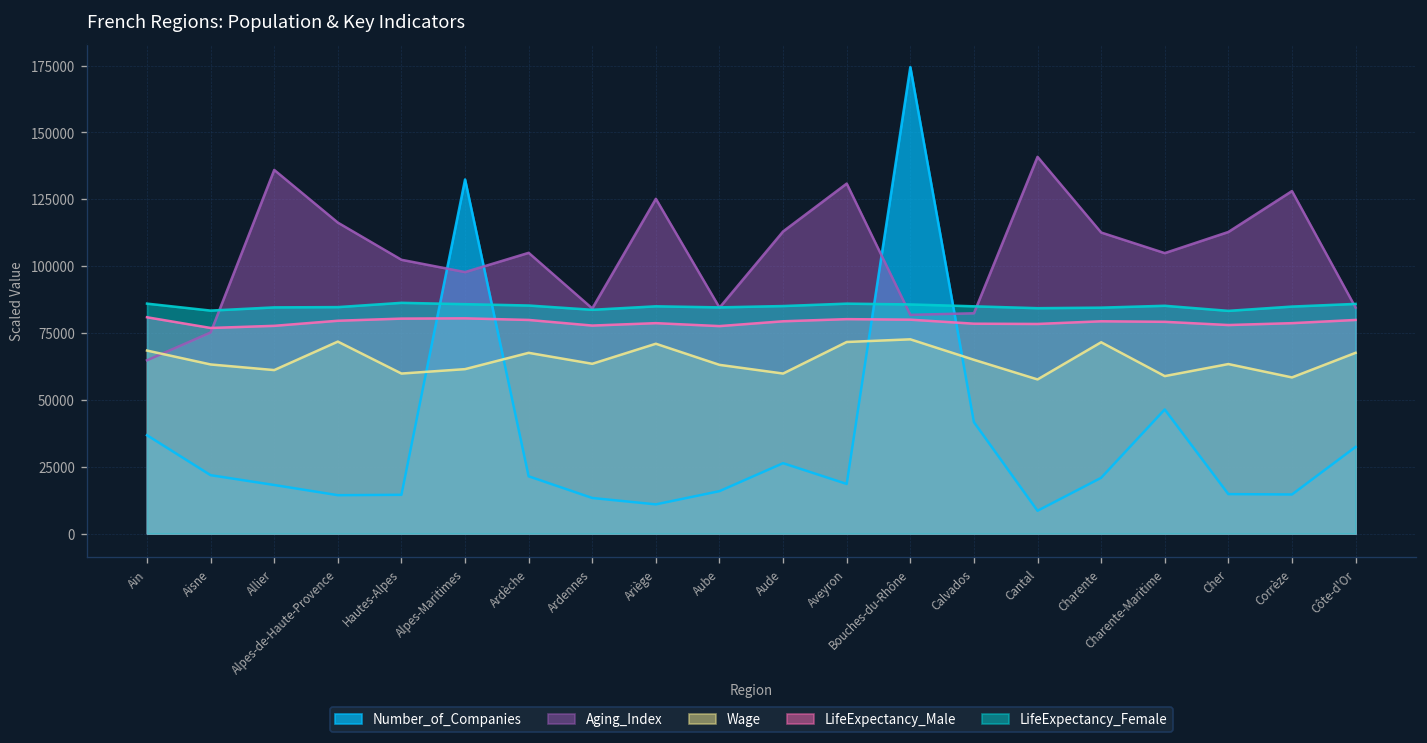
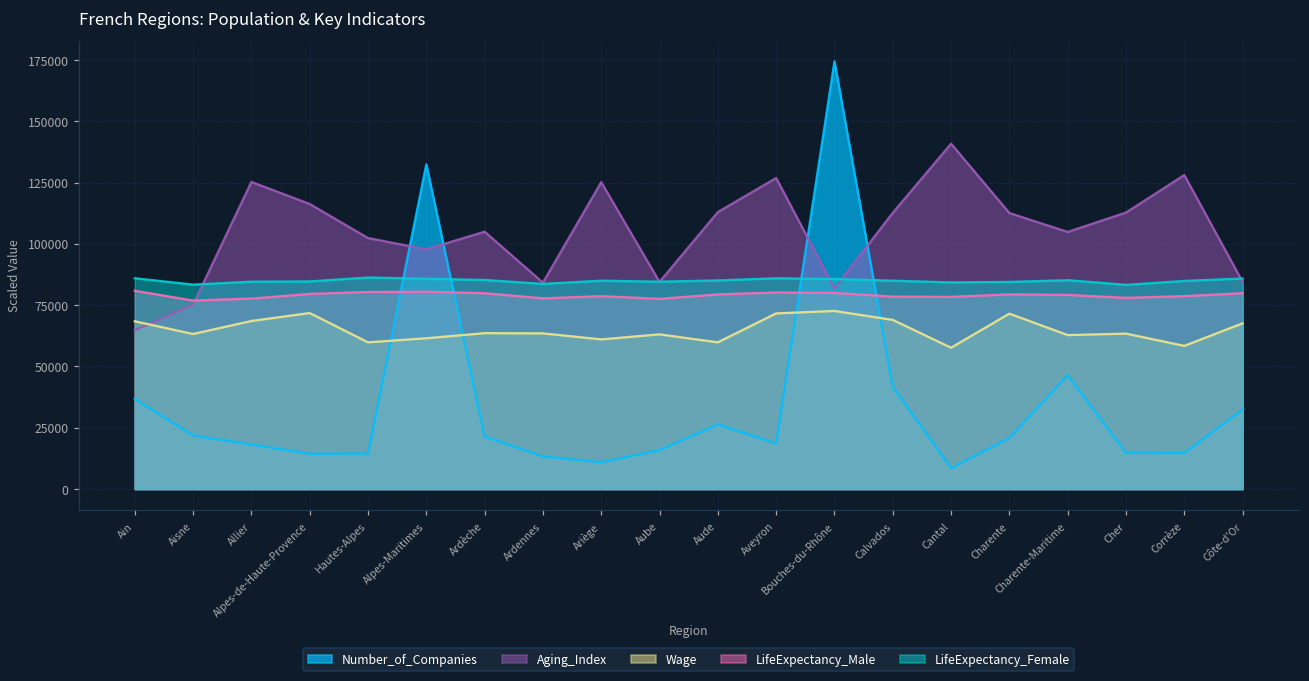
  {
    "Aging_Index": {
      "Ain": 65000,
      "Aisne": 75000,
-     "Allier": 136000,
+     "Allier": 125000,
      "Alpes-de-Haute-Provence": 116000,
      "Hautes-Alpes": 102000,
      "Alpes-Maritimes": 98000,
      "Ardèche": 105000,
      "Ariège": 125000,
      "Aude": 113000,
-     "Aveyron": 131000,
+     "Aveyron": 127000,
      "Bouches-du-Rhône": 82000,
-     "Calvados": 82000,
+     "Calvados": 113000,
      "Cantal": 141000,
      "Charente": 113000,
      "Charente-Maritime": 105000,
      "Cher": 113000,
      "Corrèze": 128000,
      "Côte-d'Or": 85000
    },
    "Wage": {
      "Ain": 68000,
      "Aisne": 63000,
-     "Allier": 61000,
+     "Allier": 69000,
      "Alpes-de-Haute-Provence": 72000,
      "Hautes-Alpes": 60000,
      "Alpes-Maritimes": 62000,
-     "Ardèche": 68000,
+     "Ardèche": 64000,
      "Ardennes": 64000,
-     "Ariège": 71000,
+     "Ariège": 61000,
      "Aube": 63000,
      "Aude": 60000,
      "Aveyron": 72000,
      "Bouches-du-Rhône": 73000,
-     "Calvados": 65000,
+     "Calvados": 69000,
      "Cantal": 58000,
      "Charente": 72000,
-     "Charente-Maritime": 59000,
+     "Charente-Maritime": 63000,
      "Cher": 63000,
      "Corrèze": 58000,
      "Côte-d'Or": 68000
    },
    "LifeExpectancy_Male": {
      "Ain": 81000,
      "Aisne": 77000,
      "Allier": 78000,
      "Alpes-de-Haute-Provence": 80000,
      "Hautes-Alpes": 80000,
      "Alpes-Maritimes": 81000,
      "Ardèche": 80000,
      "Ardennes": 78000,
      "Ariège": 79000,
      "Aube": 78000,
      "Aude": 79000,
      "Aveyron": 80000,
      "Bouches-du-Rhône": 80000,
      "Calvados": 79000,
      "Cantal": 78000,
      "Charente": 79000,
      "Charente-Maritime": 79000,
      "Cher": 78000,
      "Corrèze": 79000,
      "Côte-d'Or": 80000
    }
  }
